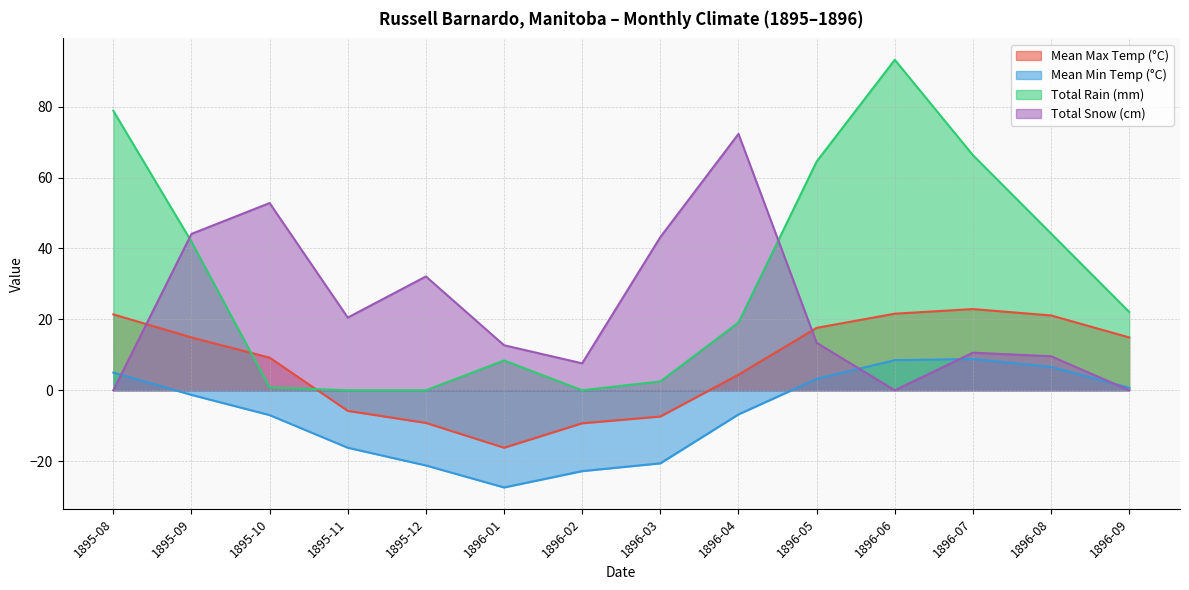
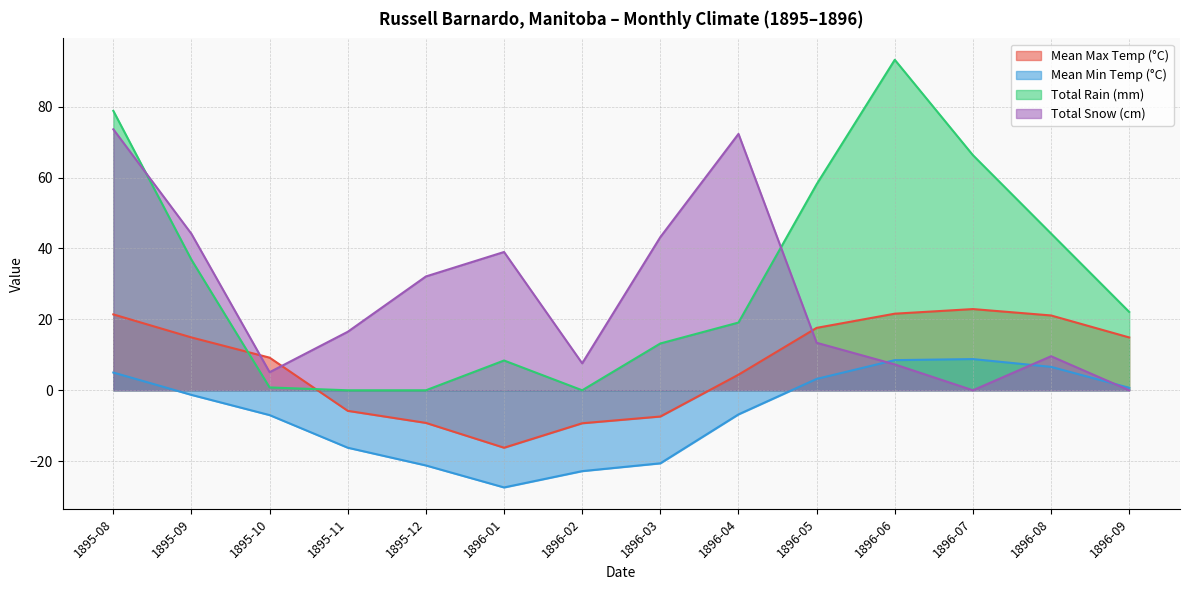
  {
    "Total Rain (mm)": {
      "1895-08": 79,
-     "1895-09": 42,
+     "1895-09": 37,
      "1895-10": 1,
      "1896-01": 8,
-     "1896-03": 3,
+     "1896-03": 13,
      "1896-04": 19,
-     "1896-05": 65,
+     "1896-05": 58,
      "1896-06": 93,
      "1896-07": 66,
      "1896-08": 44,
      "1896-09": 22
    },
    "Total Snow (cm)": {
-     "1895-08": 0,
+     "1895-08": 74,
      "1895-09": 44,
-     "1895-10": 53,
-     "1895-11": 21,
+     "1895-10": 5,
+     "1895-11": 17,
      "1895-12": 32,
-     "1896-01": 13,
+     "1896-01": 39,
      "1896-02": 8,
      "1896-03": 43,
      "1896-04": 72,
      "1896-05": 13,
-     "1896-06": 0,
-     "1896-07": 11,
+     "1896-06": 7,
+     "1896-07": 0,
      "1896-08": 10
    }
  }
